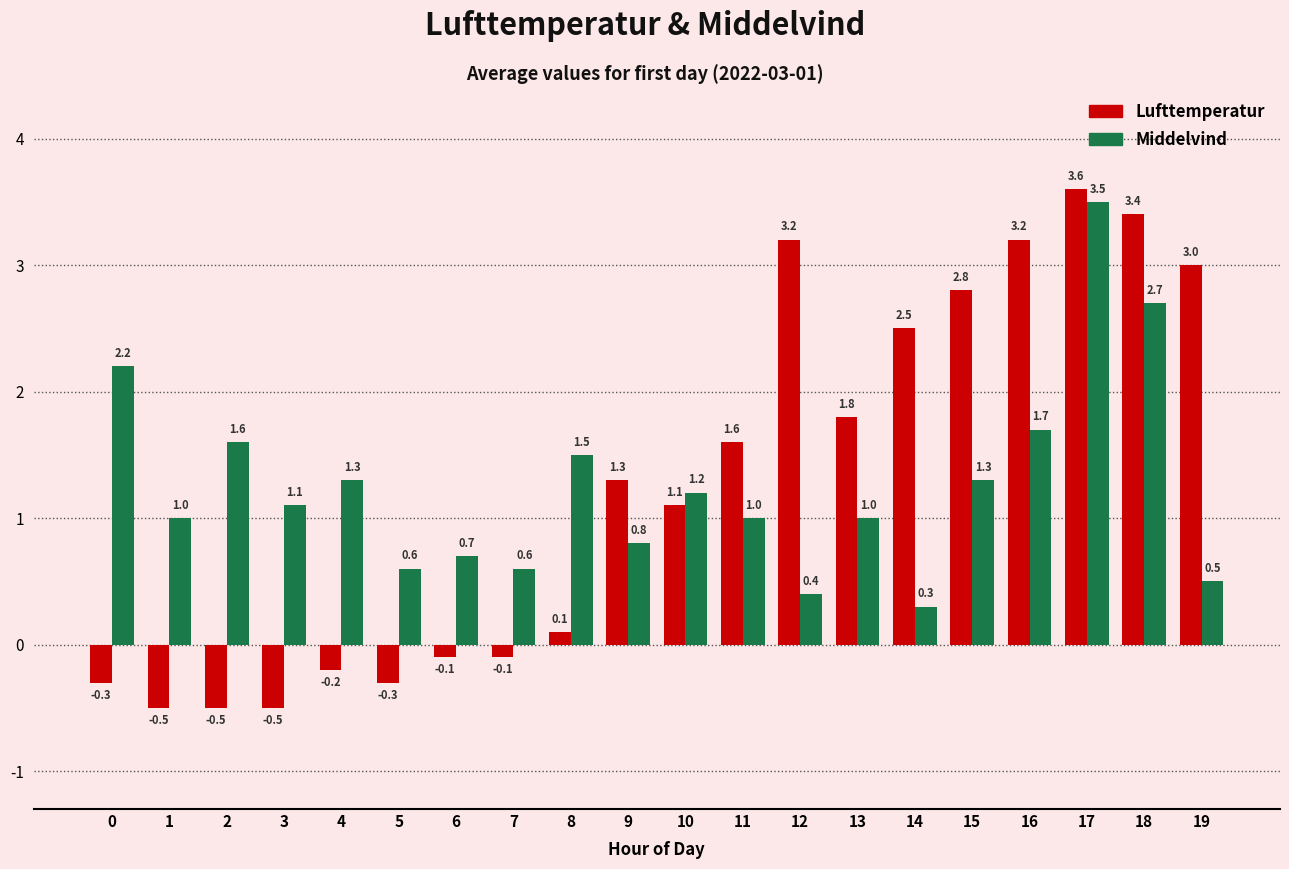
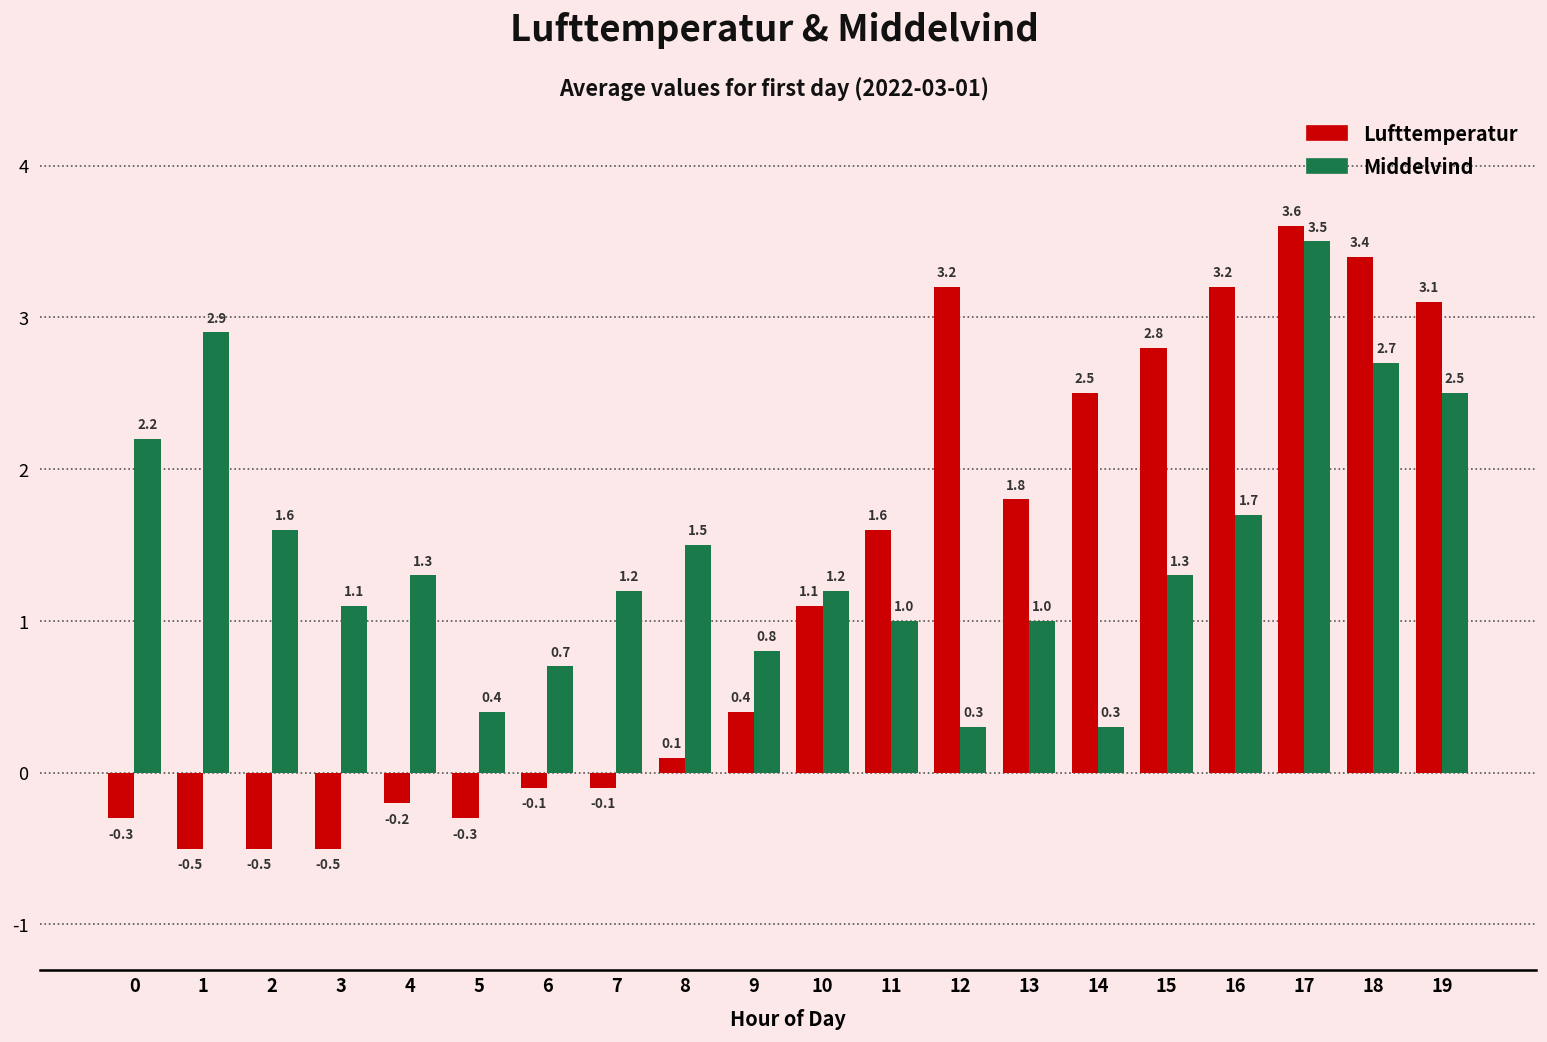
  {
    "Lufttemperatur": {
      "0": -0.3,
      "1": -0.5,
      "2": -0.5,
      "3": -0.5,
      "4": -0.2,
      "5": -0.3,
      "6": -0.1,
      "7": -0.1,
      "8": 0.1,
-     "9": 1.3,
+     "9": 0.4,
      "10": 1.1,
      "11": 1.6,
      "12": 3.2,
      "13": 1.8,
      "14": 2.5,
      "15": 2.8,
      "16": 3.2,
      "17": 3.6,
      "18": 3.4,
-     "19": 3.0
+     "19": 3.1
    },
    "Middelvind": {
      "0": 2.2,
-     "1": 1.0,
+     "1": 2.9,
      "2": 1.6,
      "3": 1.1,
      "4": 1.3,
-     "5": 0.6,
+     "5": 0.4,
      "6": 0.7,
-     "7": 0.6,
+     "7": 1.2,
      "8": 1.5,
      "9": 0.8,
      "10": 1.2,
      "11": 1.0,
-     "12": 0.4,
+     "12": 0.3,
      "13": 1.0,
      "14": 0.3,
      "15": 1.3,
      "16": 1.7,
      "17": 3.5,
      "18": 2.7,
-     "19": 0.5
+     "19": 2.5
    }
  }
